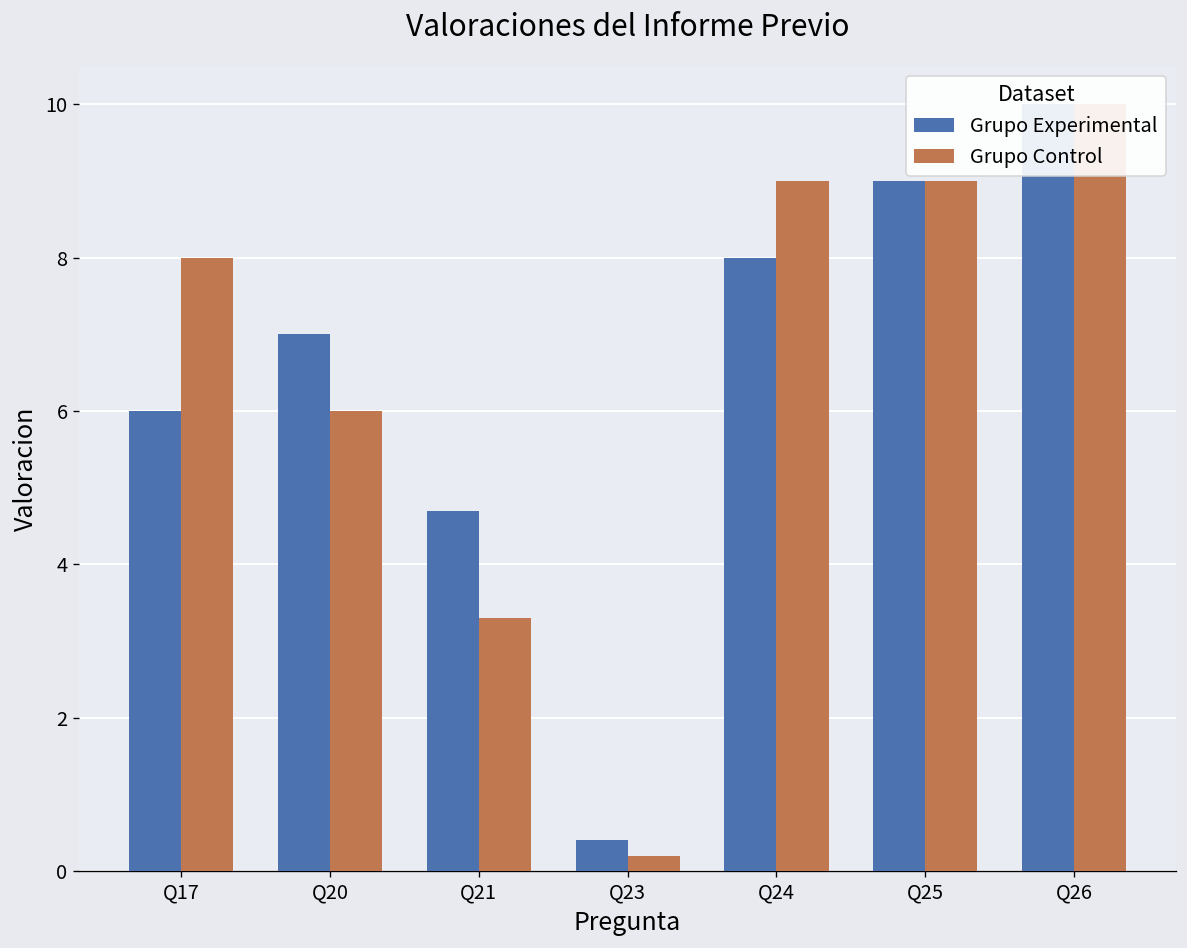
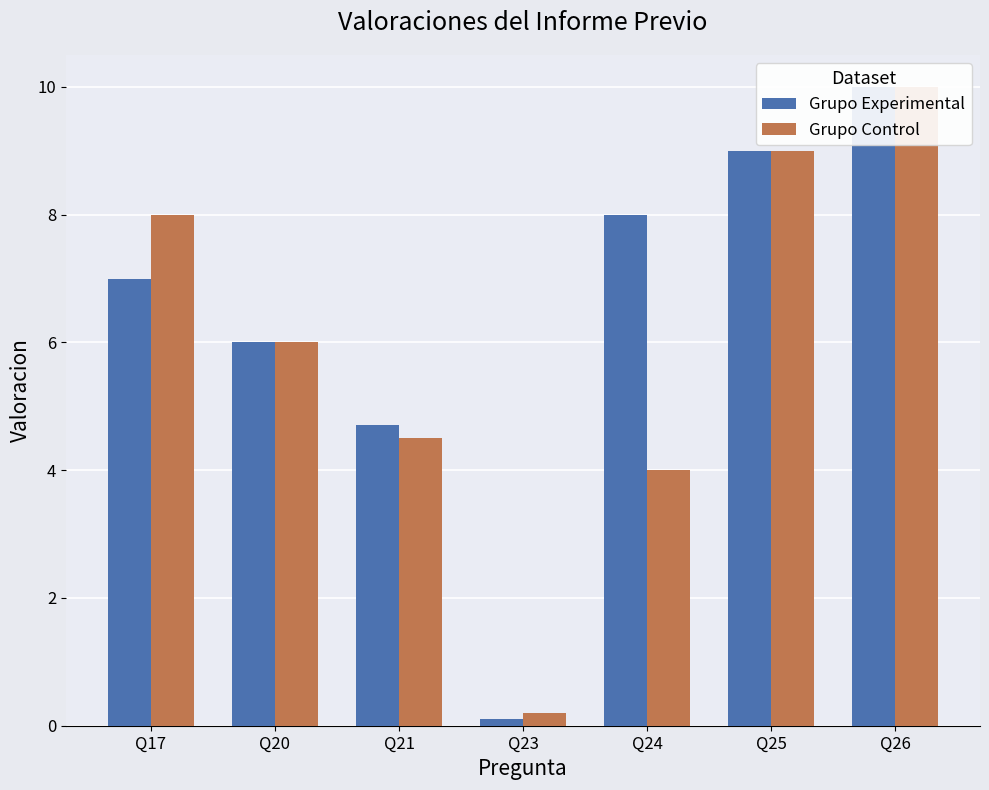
  {
    "Grupo Experimental": {
-     "Q17": 6,
-     "Q20": 7,
+     "Q17": 7,
+     "Q20": 6,
      "Q21": 4.7,
-     "Q23": 0.4,
+     "Q23": 0.1,
      "Q24": 8.0,
      "Q25": 9.0
    },
    "Grupo Control": {
      "Q17": 8.0,
      "Q20": 6.0,
-     "Q21": 3.3,
+     "Q21": 4.5,
      "Q23": 0.2,
-     "Q24": 9,
+     "Q24": 4,
      "Q25": 9.0
    }
  }
